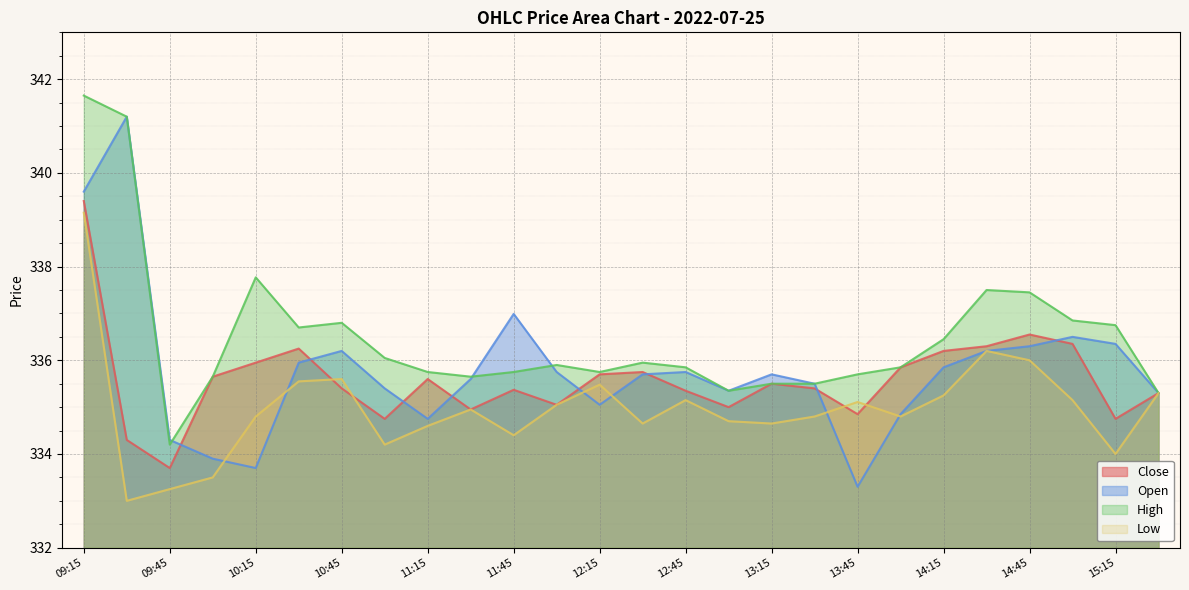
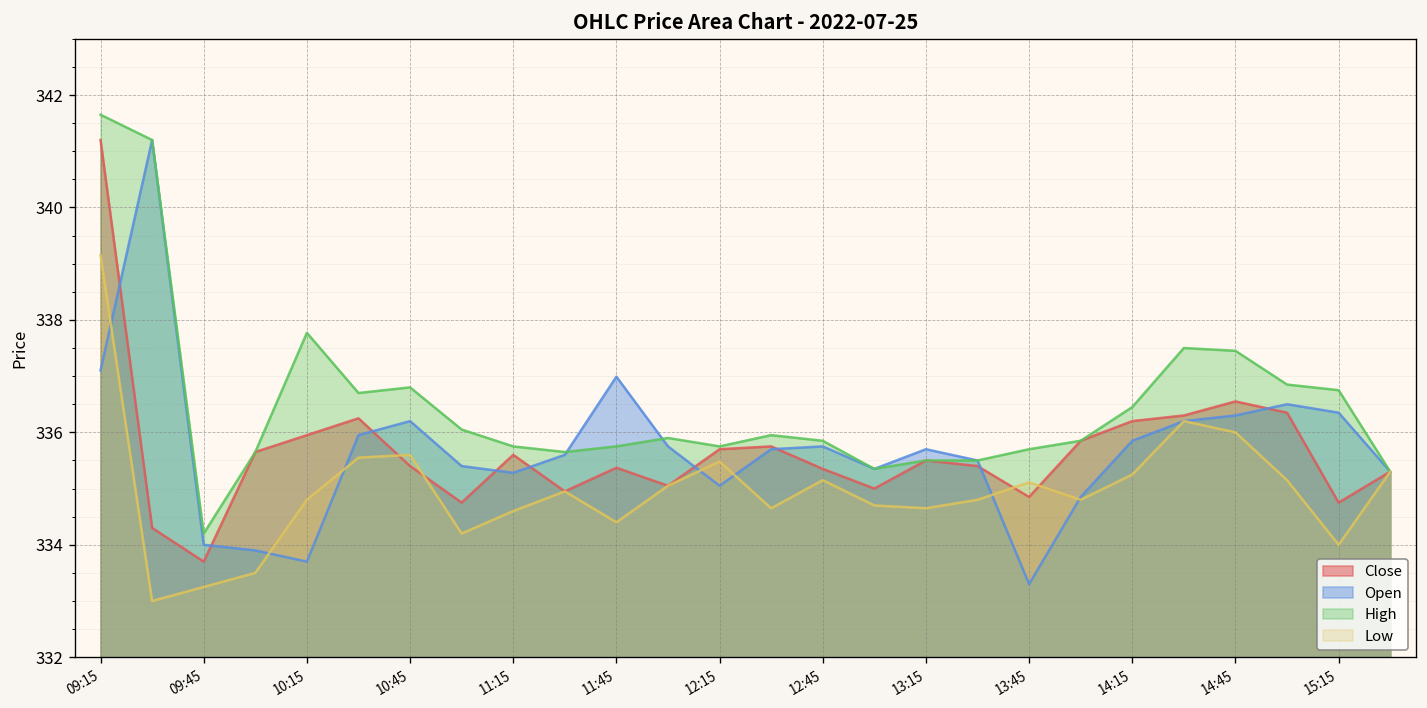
  {
    "Close": {
-     "09:15": 339.4,
+     "09:15": 341.2,
      "09:45": 333.7,
      "10:15": 336.0,
      "10:45": 335.4,
      "11:15": 335.6,
      "11:45": 335.4,
      "12:45": 335.4,
      "13:45": 334.9,
      "14:15": 336.2,
      "14:45": 336.6,
      "15:15": 334.8
    },
    "Open": {
-     "09:15": 339.6,
-     "09:45": 334.3,
+     "09:15": 337.1,
+     "09:45": 334.0,
      "10:15": 333.7,
      "10:45": 336.2,
-     "11:15": 334.8,
+     "11:15": 335.3,
      "11:45": 337.0,
      "12:15": 335.1,
      "12:45": 335.8,
      "13:15": 335.7,
      "13:45": 333.3,
      "14:15": 335.9,
      "14:45": 336.3,
      "15:15": 336.4
    },
    "High": {
      "09:15": 341.7,
      "09:45": 334.2,
      "10:15": 337.8,
      "10:45": 336.8,
      "11:15": 335.8,
      "11:45": 335.8,
      "12:45": 335.9,
      "13:45": 335.7,
      "14:15": 336.5,
      "14:45": 337.5,
      "15:15": 336.8
    },
    "Low": {
      "09:15": 339.2,
      "09:45": 333.3,
      "10:15": 334.8,
      "10:45": 335.6,
      "11:15": 334.6,
      "11:45": 334.4,
      "12:15": 335.5,
      "12:45": 335.2,
      "13:15": 334.7,
      "13:45": 335.1,
      "14:15": 335.3,
      "14:45": 336.0,
      "15:15": 334.0
    }
  }
